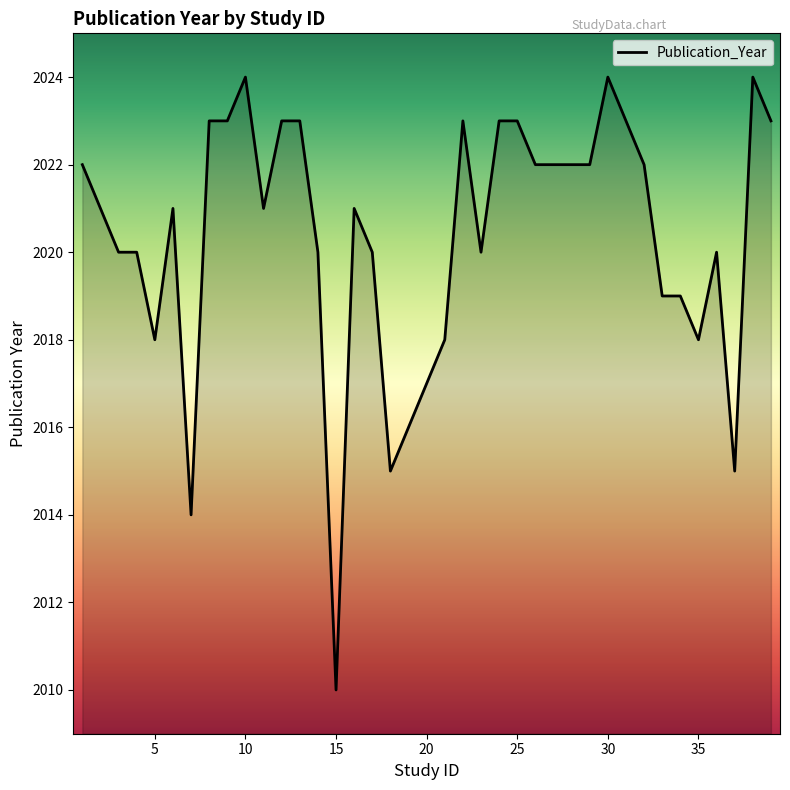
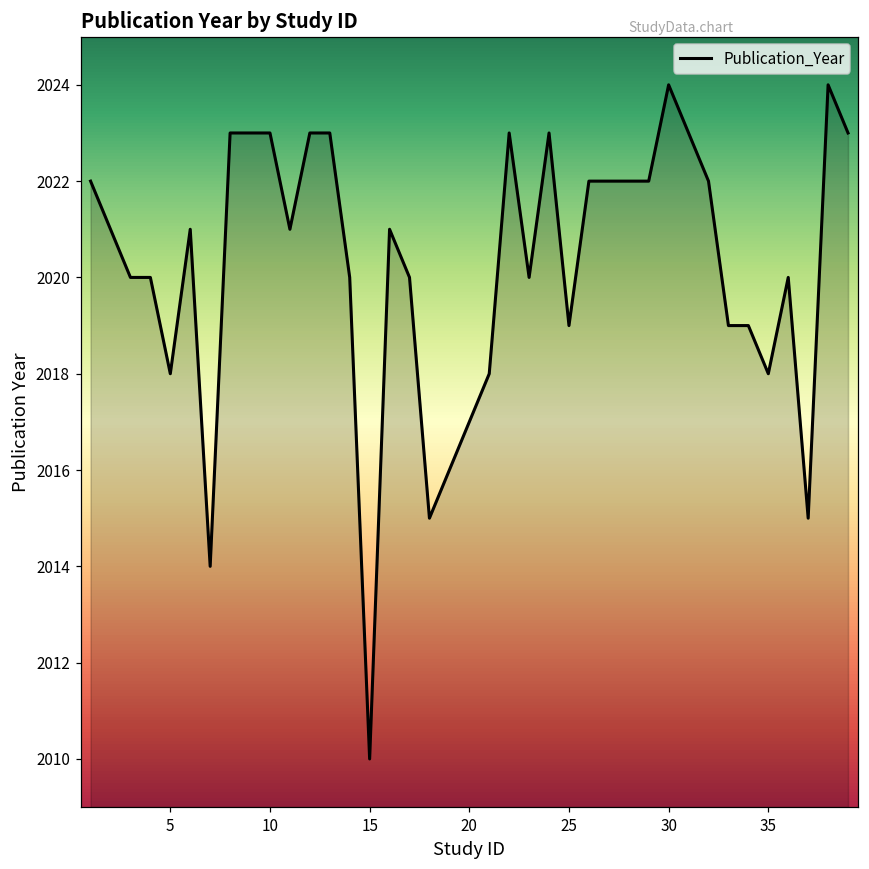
  {
    "5": 2018,
-   "10": 2024,
+   "10": 2023,
    "15": 2010,
    "20": 2017,
-   "25": 2023,
+   "25": 2019,
    "30": 2024,
    "35": 2018
  }
